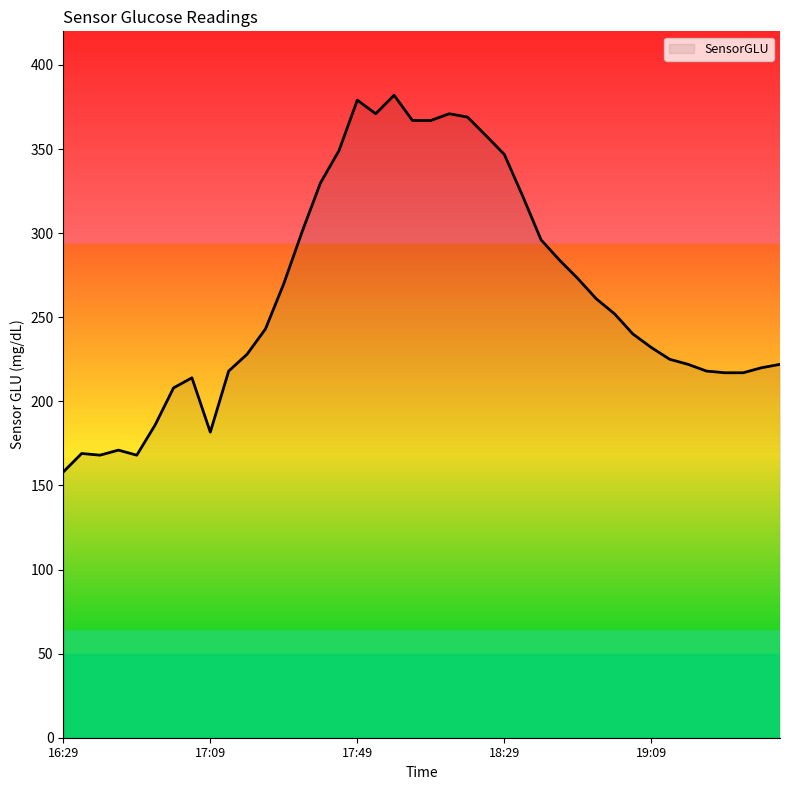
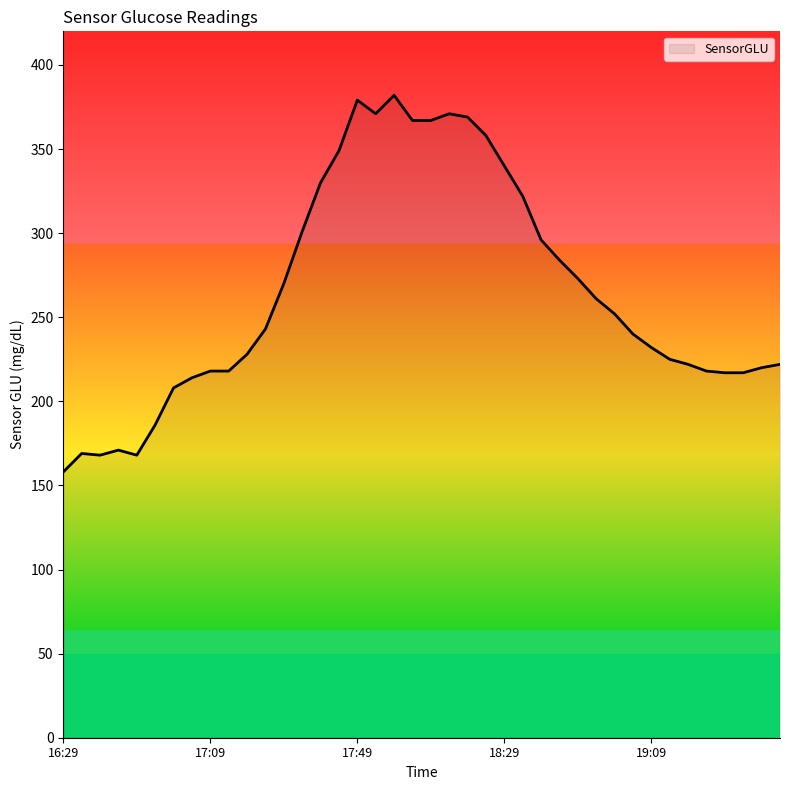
  {
    "16:29": 158,
-   "17:09": 182,
+   "17:09": 218,
    "17:49": 379,
-   "18:29": 347,
+   "18:29": 340,
    "19:09": 232
  }
